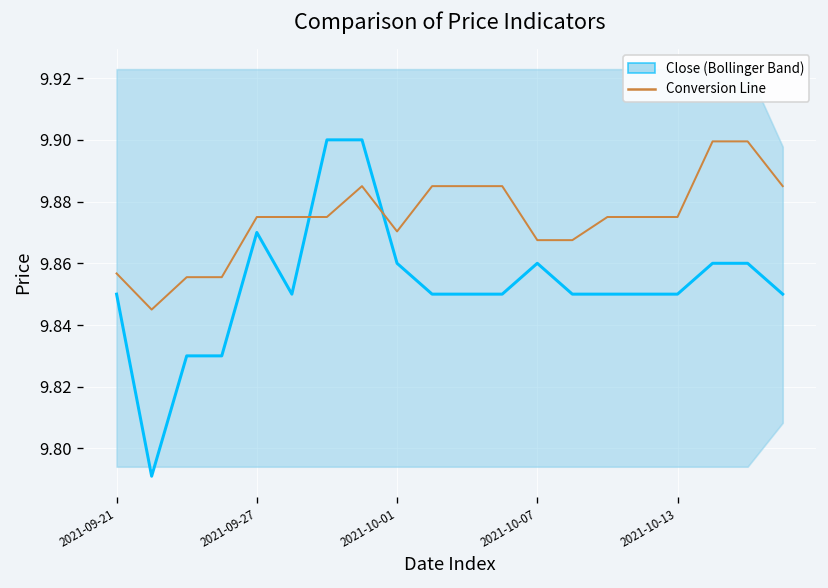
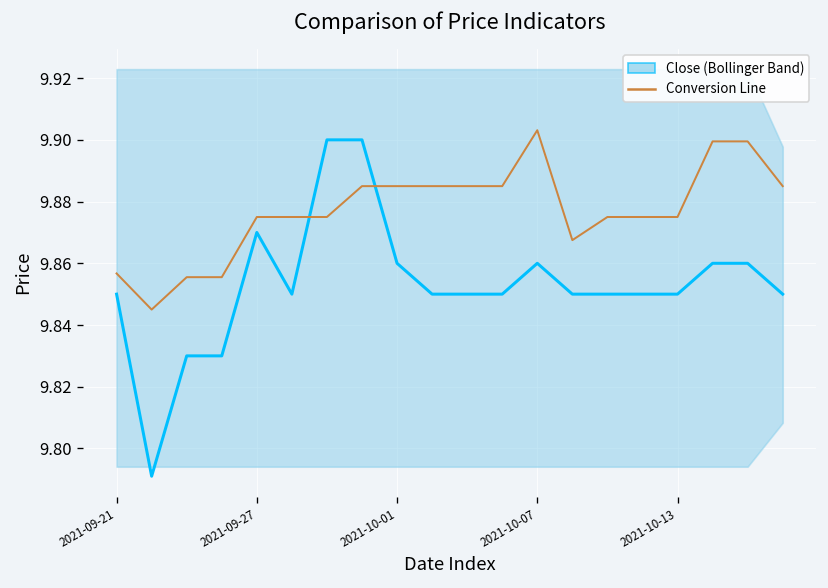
  {
    "Conversion Line": {
      "2021-09-21": 9.857,
      "2021-09-27": 9.875,
-     "2021-10-01": 9.870,
-     "2021-10-07": 9.868,
+     "2021-10-01": 9.885,
+     "2021-10-07": 9.903,
      "2021-10-13": 9.875
    }
  }
